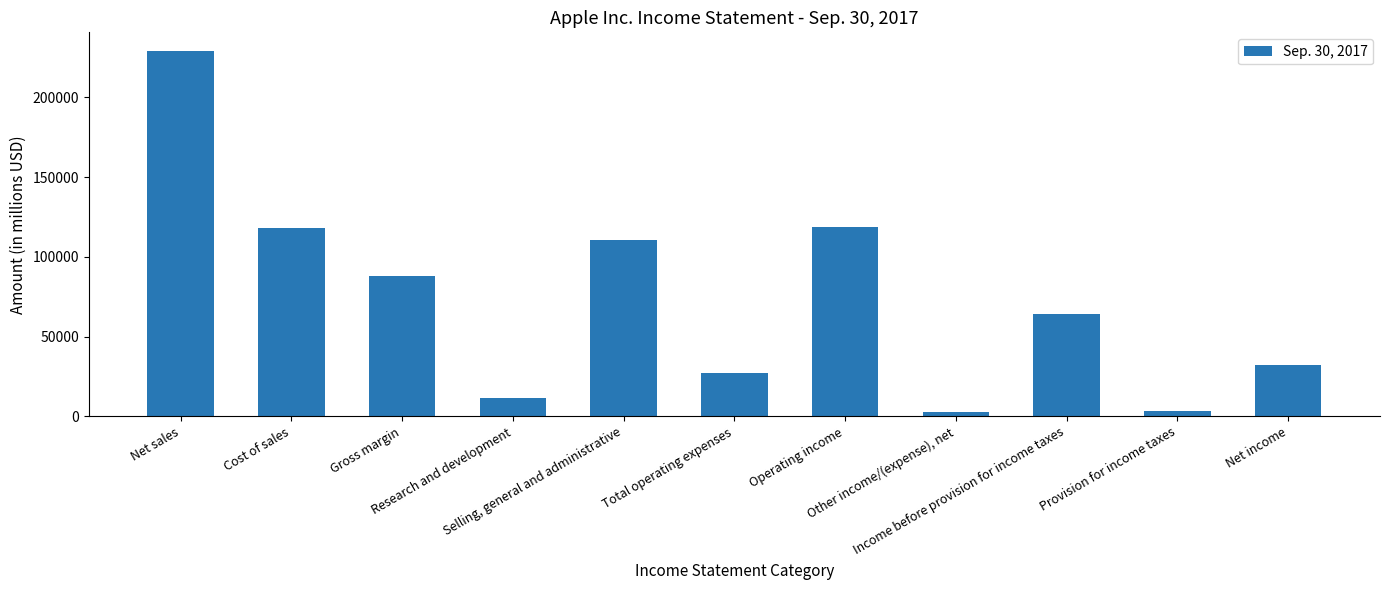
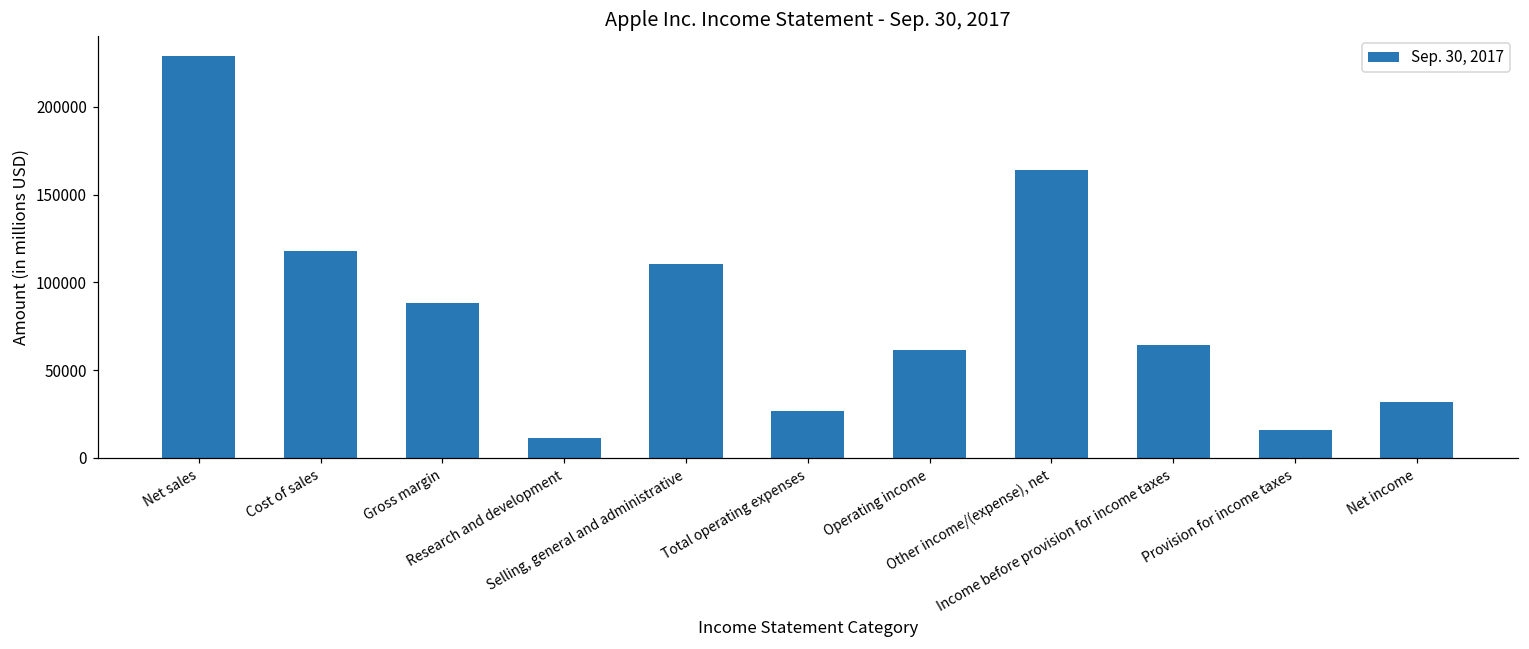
  {
    "Net sales": 229000,
    "Cost of sales": 118000,
    "Gross margin": 88000,
    "Research and development": 12000,
    "Selling, general and administrative": 111000,
    "Total operating expenses": 27000,
-   "Operating income": 119000,
-   "Other income/(expense), net": 3000,
+   "Operating income": 61000,
+   "Other income/(expense), net": 164000,
    "Income before provision for income taxes": 64000,
-   "Provision for income taxes": 3000,
+   "Provision for income taxes": 16000,
    "Net income": 32000
  }
